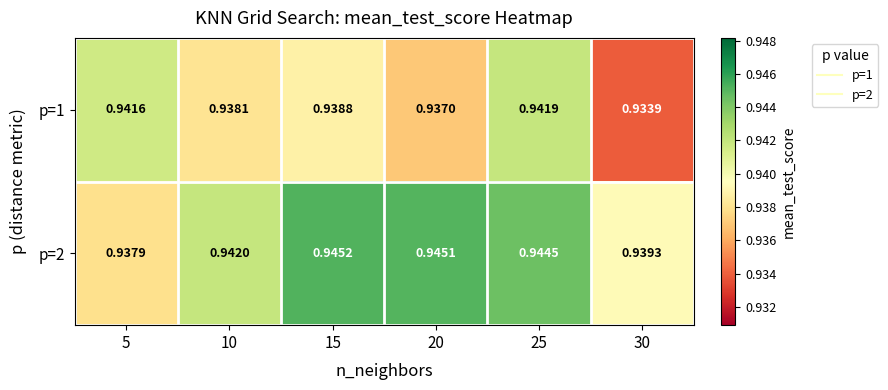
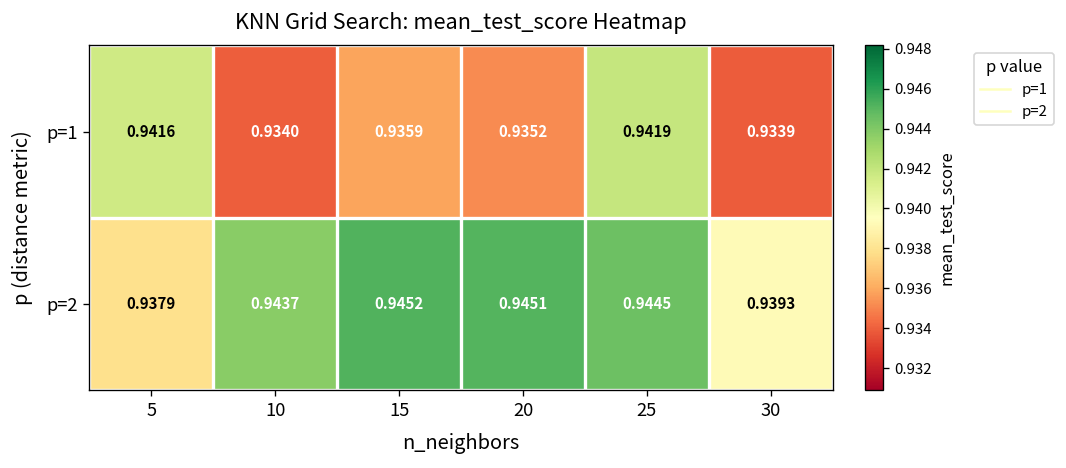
  {
    "p=1": {
      "5": 0.9416,
-     "10": 0.9381,
-     "15": 0.9388,
-     "20": 0.9370,
+     "10": 0.9340,
+     "15": 0.9359,
+     "20": 0.9352,
      "25": 0.9419,
      "30": 0.9339
    },
    "p=2": {
      "5": 0.9379,
-     "10": 0.9420,
+     "10": 0.9437,
      "15": 0.9452,
      "20": 0.9451,
      "25": 0.9445,
      "30": 0.9393
    }
  }
